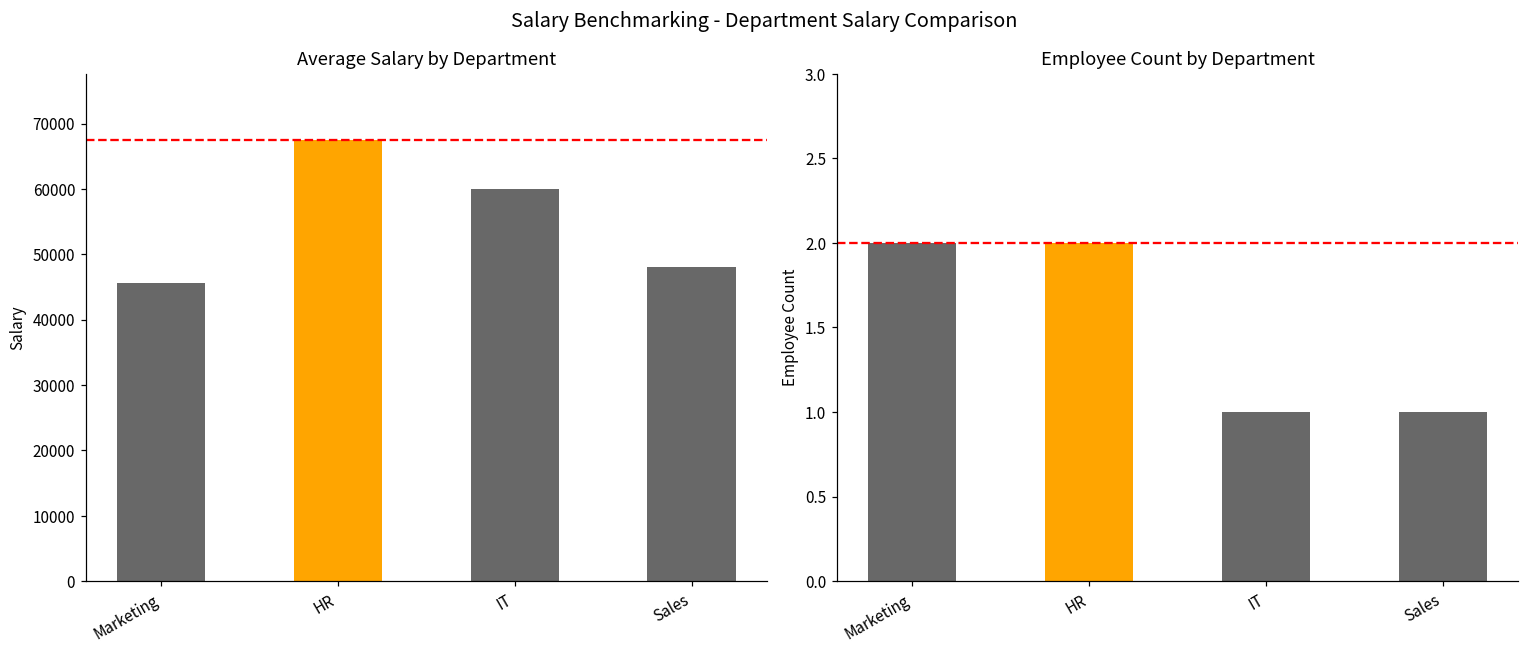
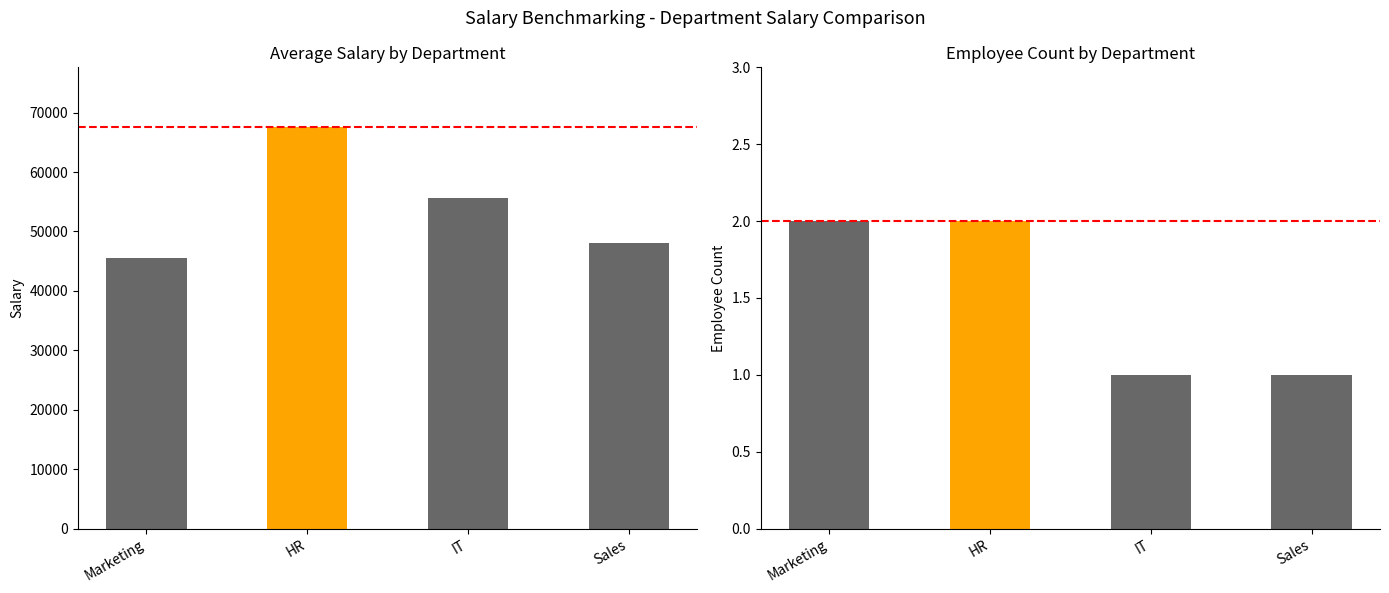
  {
    "Average Salary by Department": {
      "Marketing": 46000,
      "HR": 68000,
-     "IT": 60000,
+     "IT": 56000,
      "Sales": 48000
    },
    "Employee Count by Department": {
      "Marketing": 2.00,
      "HR": 2.00,
      "IT": 1.00,
      "Sales": 1.00
    }
  }
